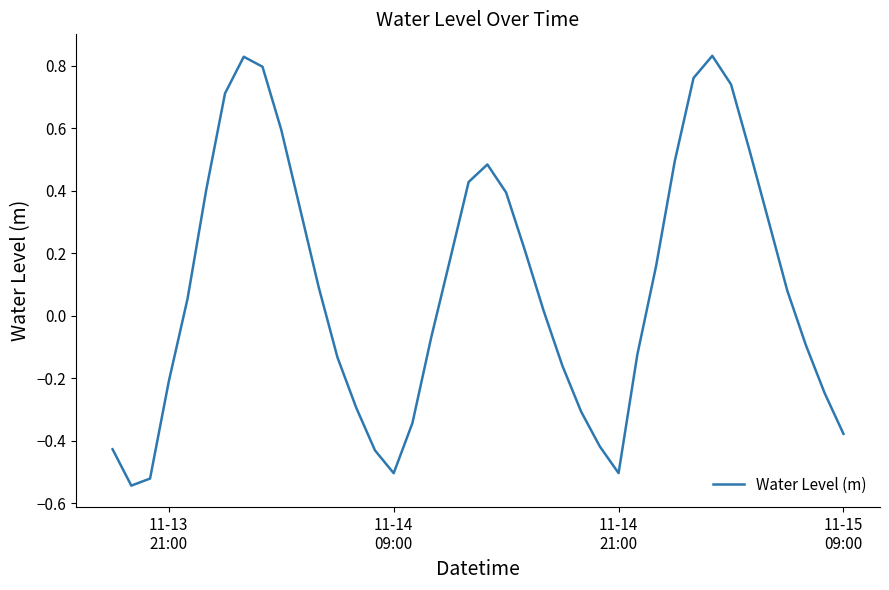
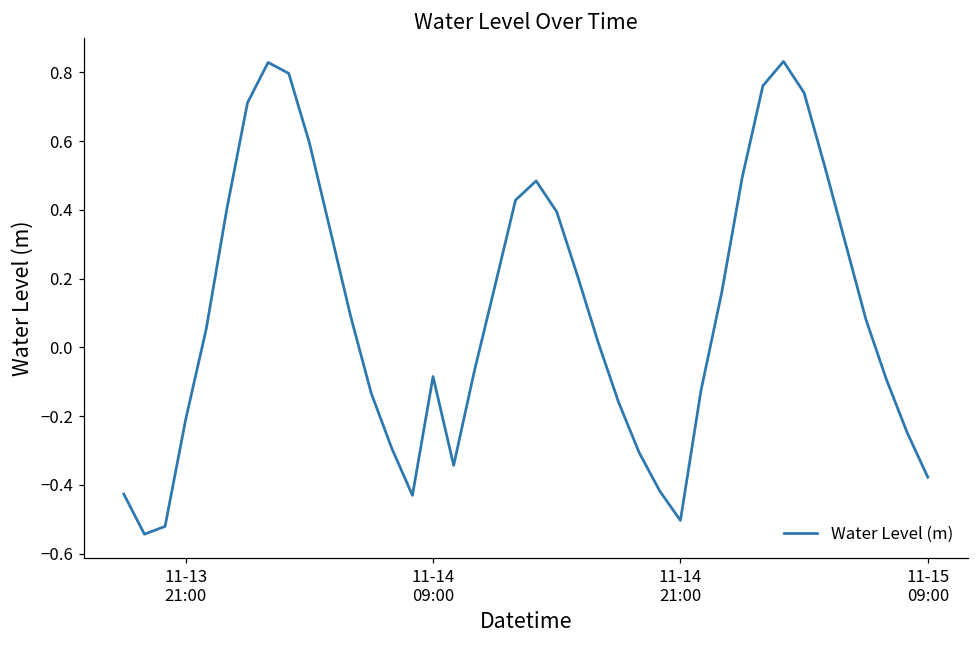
  {
    "11-13 21:00": -0.21,
-   "11-14 09:00": -0.50,
+   "11-14 09:00": -0.08,
    "11-14 21:00": -0.50,
    "11-15 09:00": -0.38
  }
